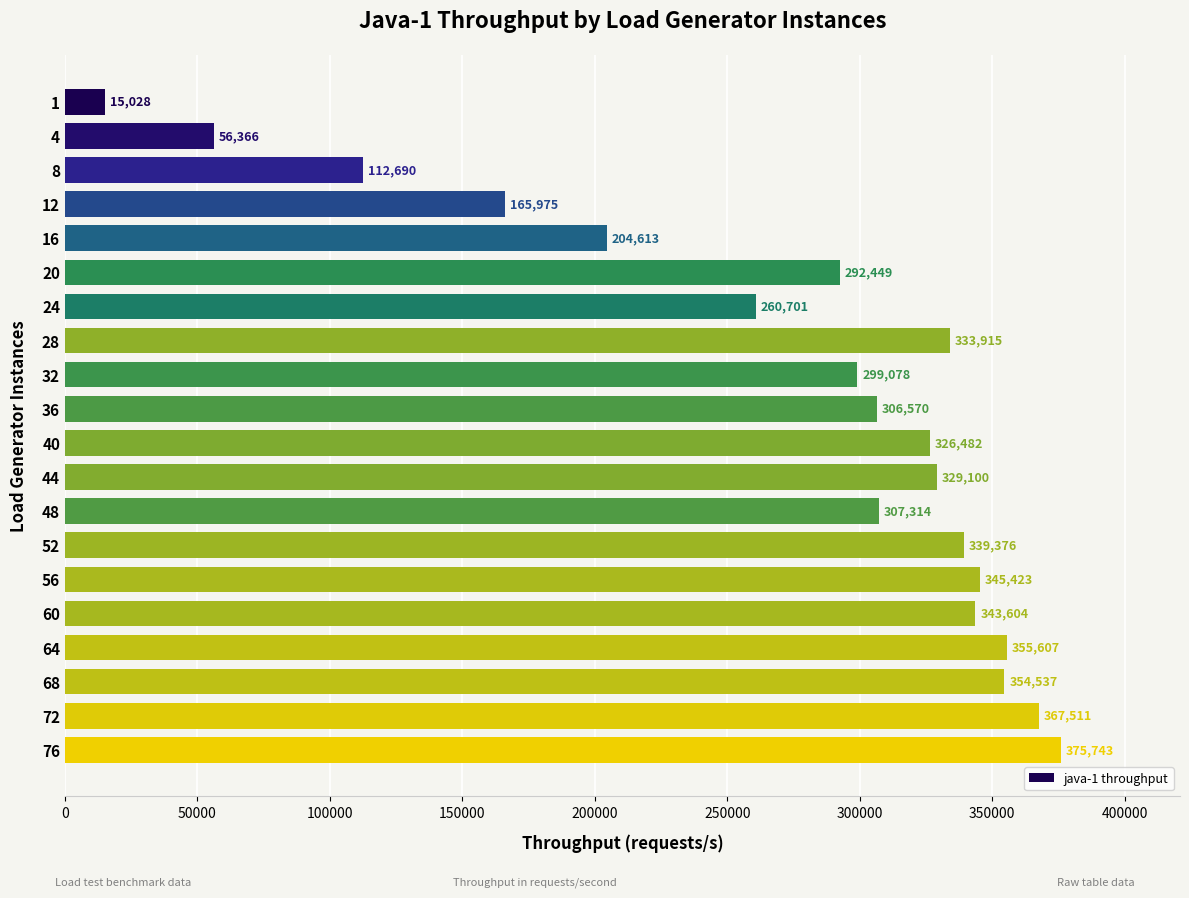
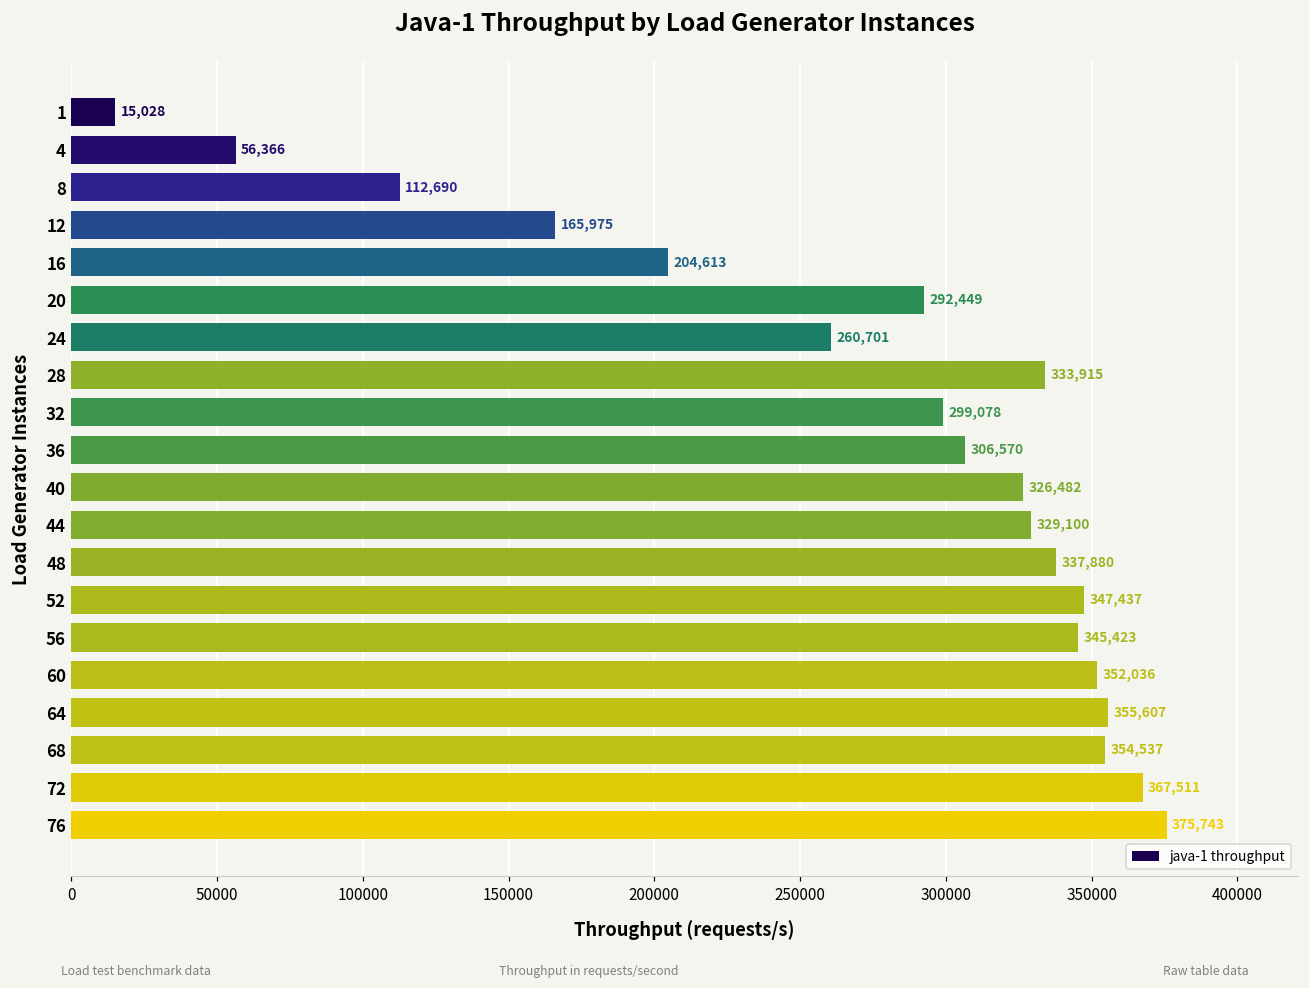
  {
    "1": "15,028",
    "4": "56,366",
    "8": "112,690",
    "12": "165,975",
    "16": "204,613",
    "20": "292,449",
    "24": "260,701",
    "28": "333,915",
    "32": "299,078",
    "36": "306,570",
    "40": "326,482",
    "44": "329,100",
-   "48": "307,314",
-   "52": "339,376",
+   "48": "337,880",
+   "52": "347,437",
    "56": "345,423",
-   "60": "343,604",
+   "60": "352,036",
    "64": "355,607",
    "68": "354,537",
    "72": "367,511",
    "76": "375,743"
  }
